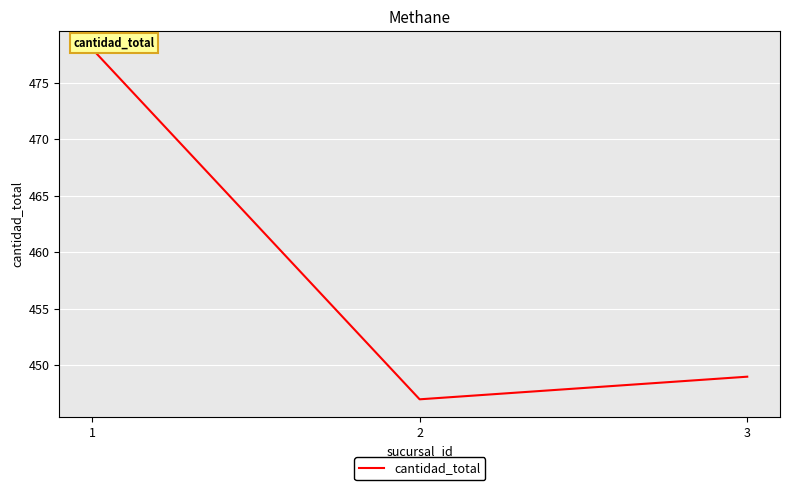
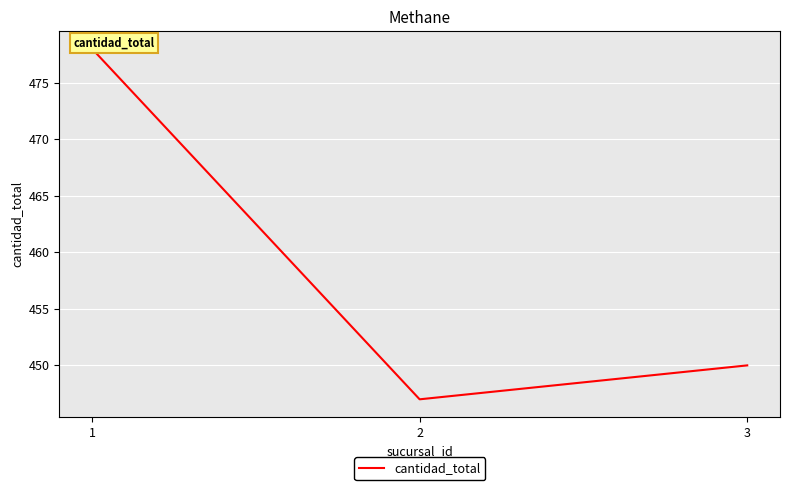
  {
    "2": 447,
-   "3": 449
+   "3": 450
  }
